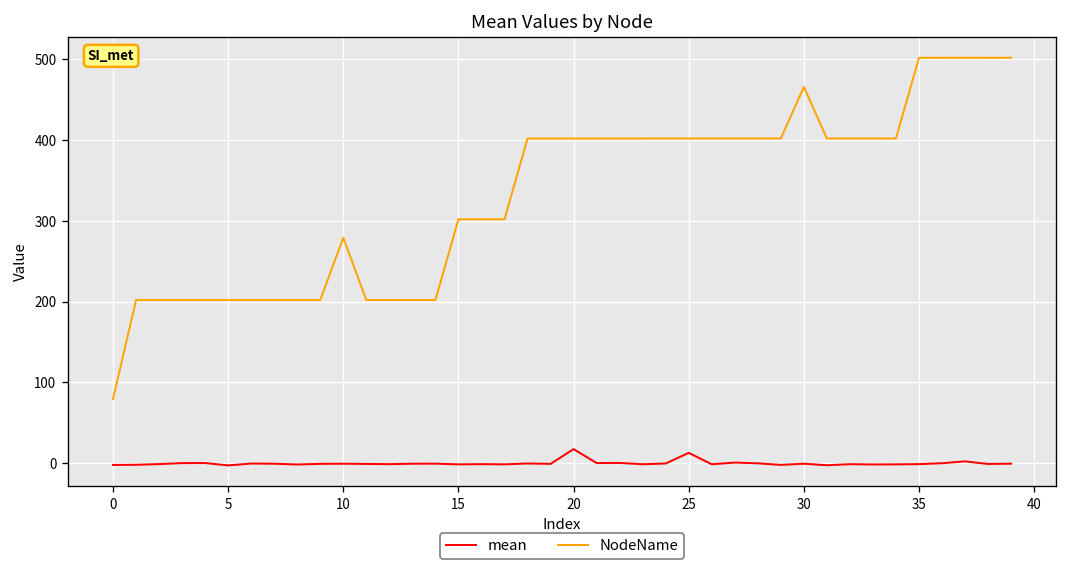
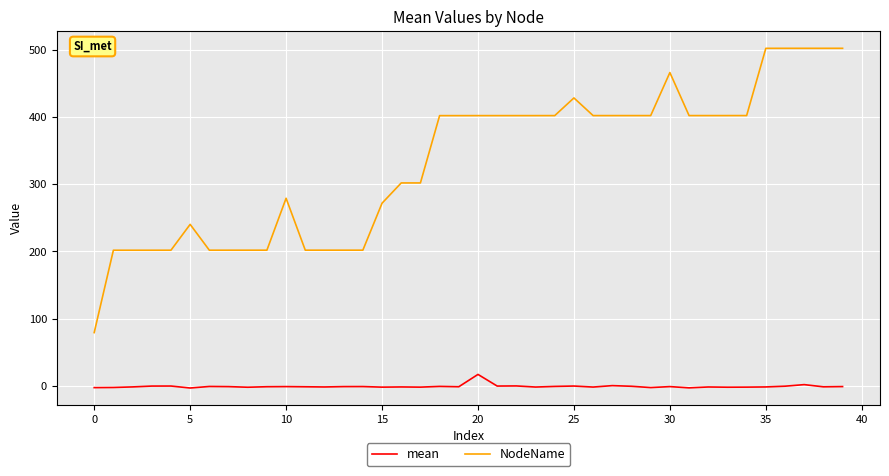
  {
    "mean": {
      "0": 0,
      "5": 0,
      "10": 0,
      "15": 0,
      "20": 20,
-     "25": 10,
+     "25": 0,
      "30": 0,
      "35": 0
    },
    "NodeName": {
      "0": 80,
-     "5": 200,
+     "5": 240,
      "10": 280,
-     "15": 300,
+     "15": 270,
      "20": 400,
-     "25": 400,
+     "25": 430,
      "30": 470,
      "35": 500
    }
  }
